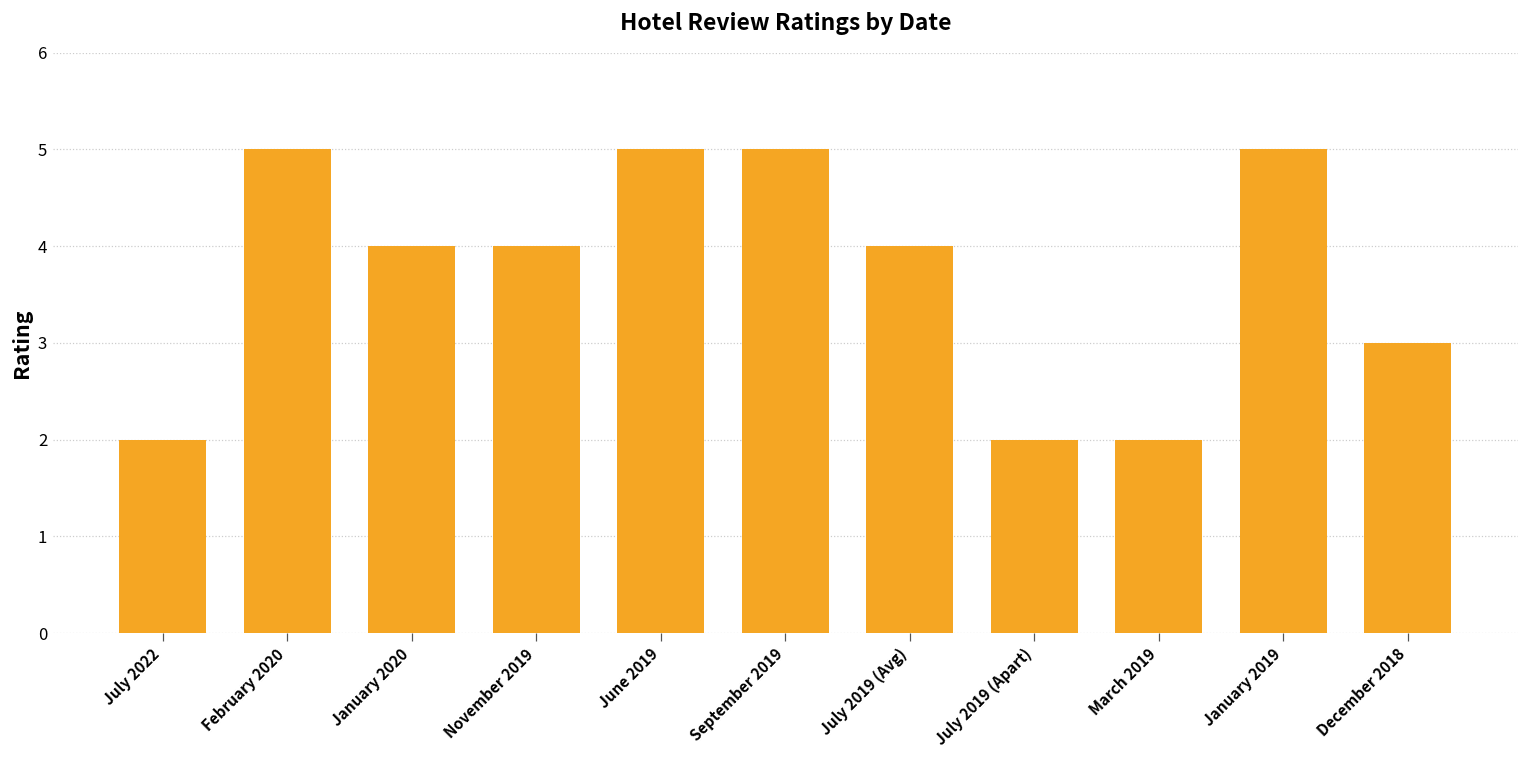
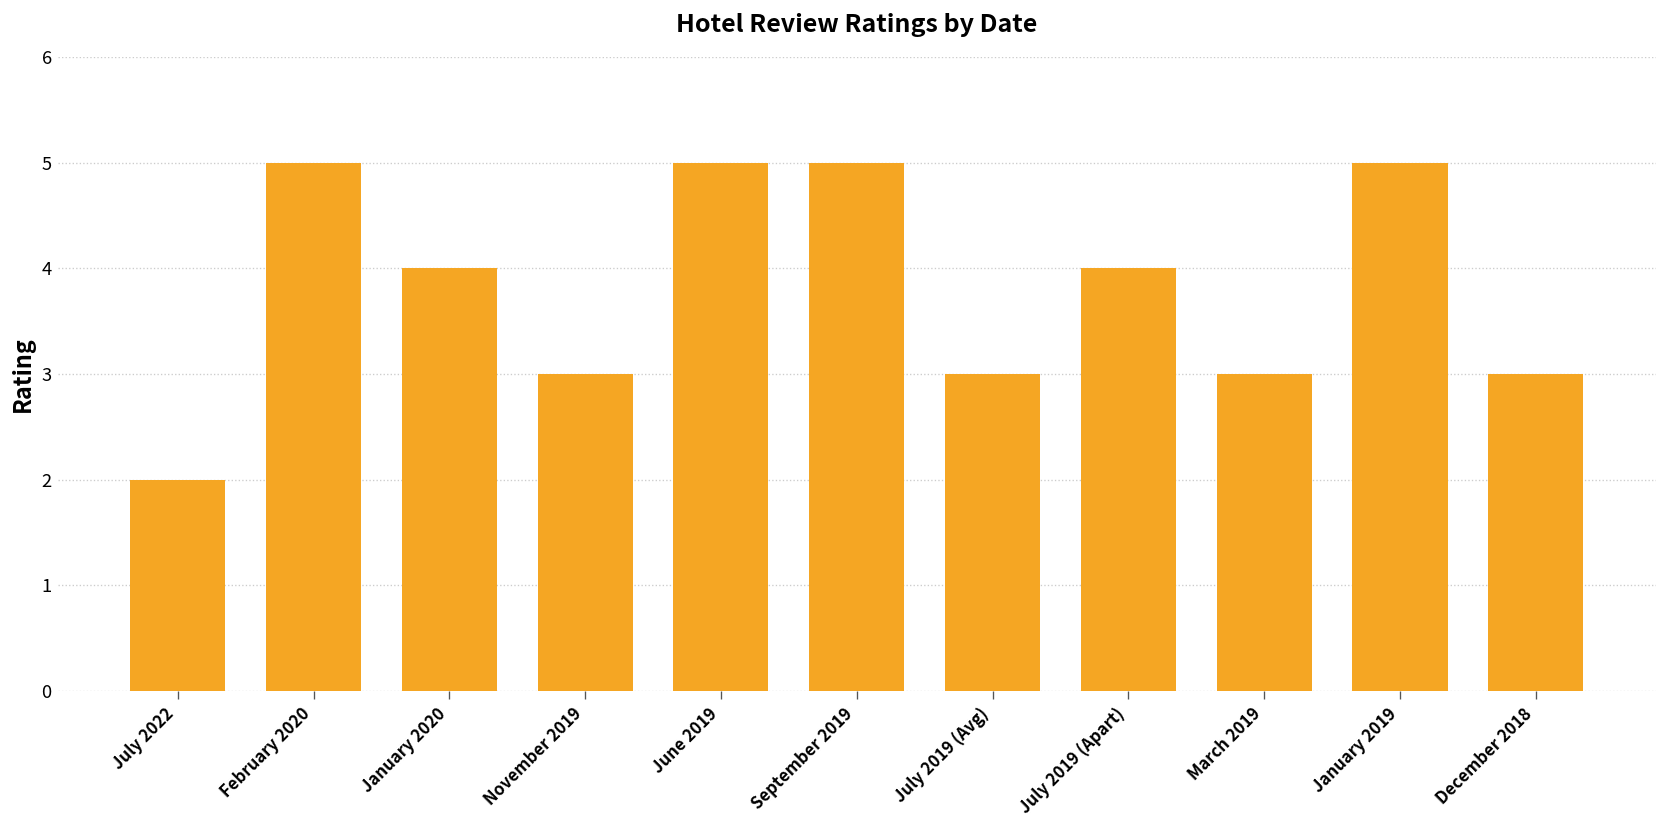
  {
    "July 2022": 2,
    "February 2020": 5,
    "January 2020": 4,
-   "November 2019": 4,
+   "November 2019": 3,
    "June 2019": 5,
    "September 2019": 5,
-   "July 2019 (Avg)": 4,
-   "July 2019 (Apart)": 2,
-   "March 2019": 2,
+   "July 2019 (Avg)": 3,
+   "July 2019 (Apart)": 4,
+   "March 2019": 3,
    "January 2019": 5,
    "December 2018": 3
  }
